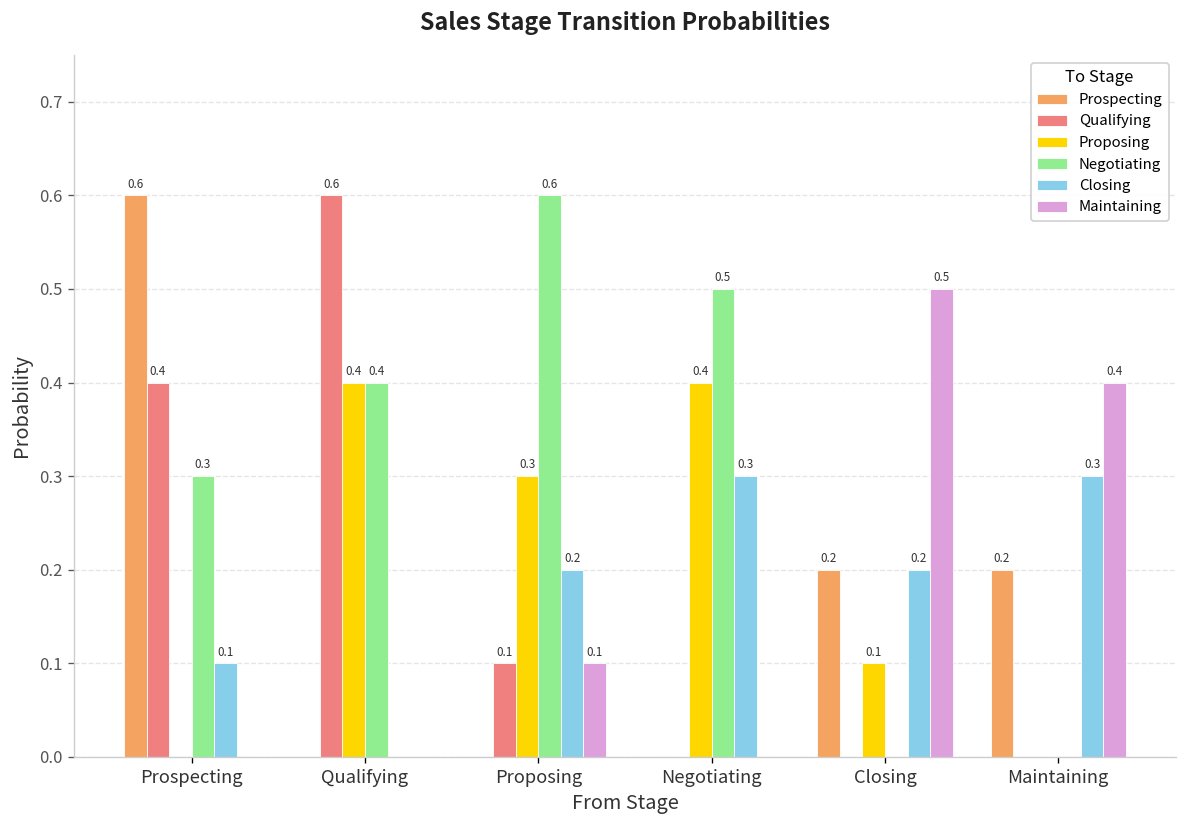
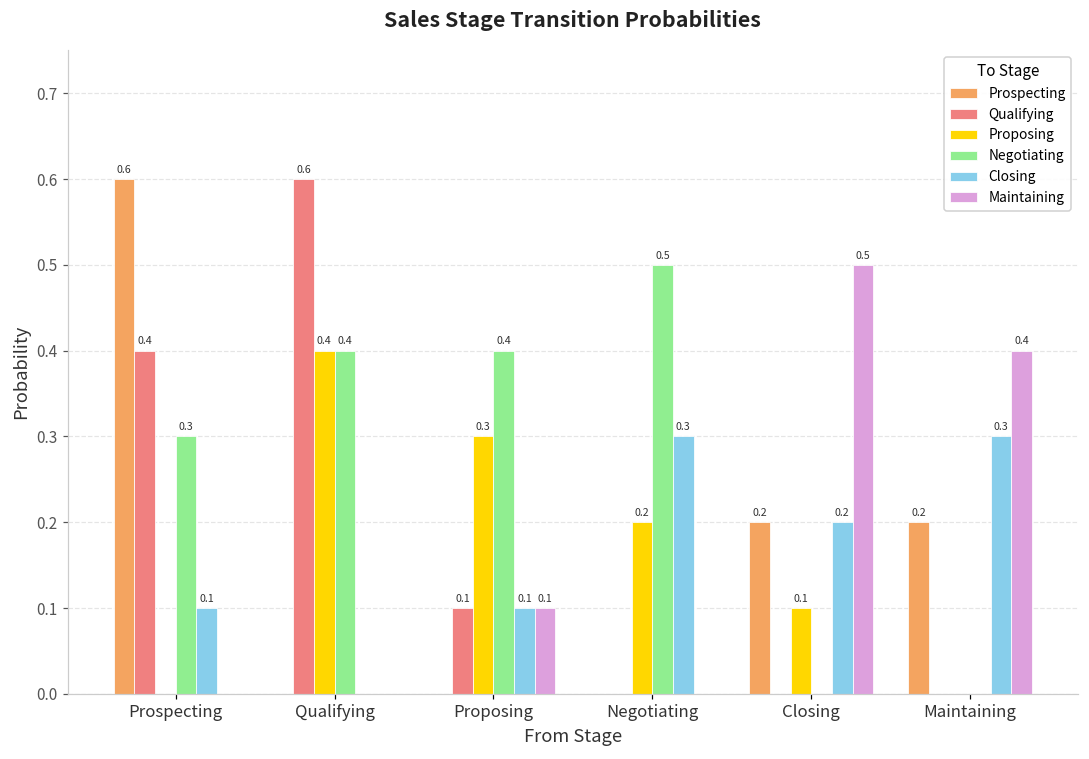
  {
    "Proposing": {
      "Qualifying": 0.4,
      "Proposing": 0.3,
-     "Negotiating": 0.4,
+     "Negotiating": 0.2,
      "Closing": 0.1
    },
    "Negotiating": {
      "Prospecting": 0.3,
      "Qualifying": 0.4,
-     "Proposing": 0.6,
+     "Proposing": 0.4,
      "Negotiating": 0.5
    },
    "Closing": {
      "Prospecting": 0.1,
-     "Proposing": 0.2,
+     "Proposing": 0.1,
      "Negotiating": 0.3,
      "Closing": 0.2,
      "Maintaining": 0.3
    },
    "Maintaining": {
      "Proposing": 0.1,
      "Closing": 0.5,
      "Maintaining": 0.4
    }
  }
